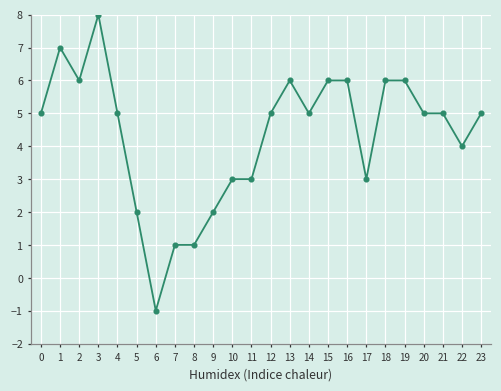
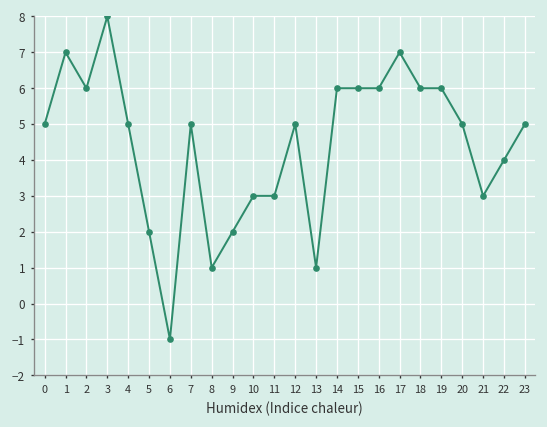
  {
    "0": 5,
    "1": 7,
    "2": 6,
    "3": 8,
    "4": 5,
    "5": 2,
    "6": -1,
-   "7": 1,
+   "7": 5,
    "8": 1,
    "9": 2,
    "10": 3,
    "11": 3,
    "12": 5,
-   "13": 6,
-   "14": 5,
+   "13": 1,
+   "14": 6,
    "15": 6,
    "16": 6,
-   "17": 3,
+   "17": 7,
    "18": 6,
    "19": 6,
    "20": 5,
-   "21": 5,
+   "21": 3,
    "22": 4,
    "23": 5
  }
